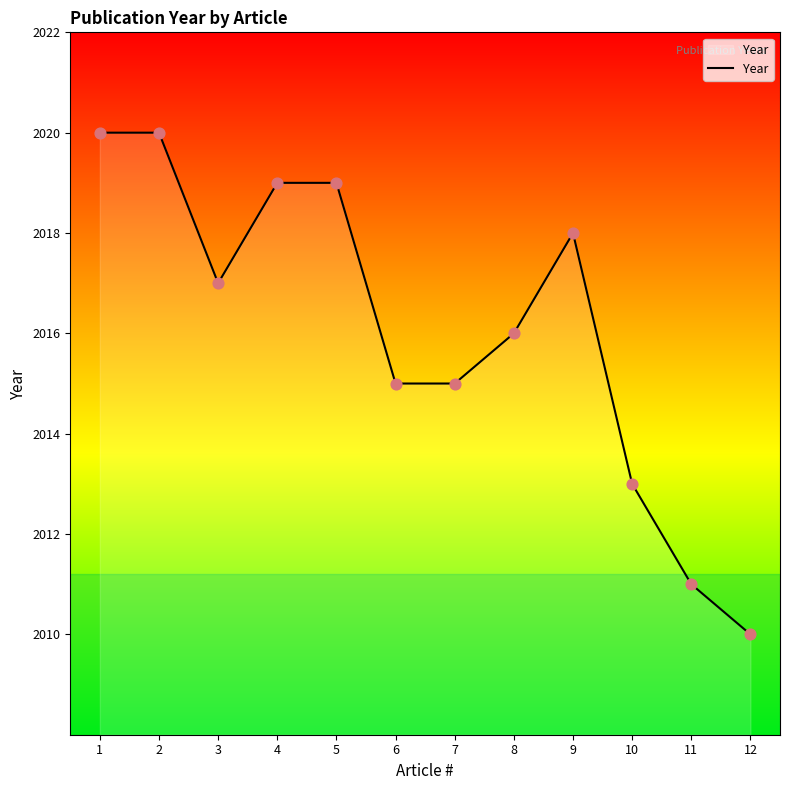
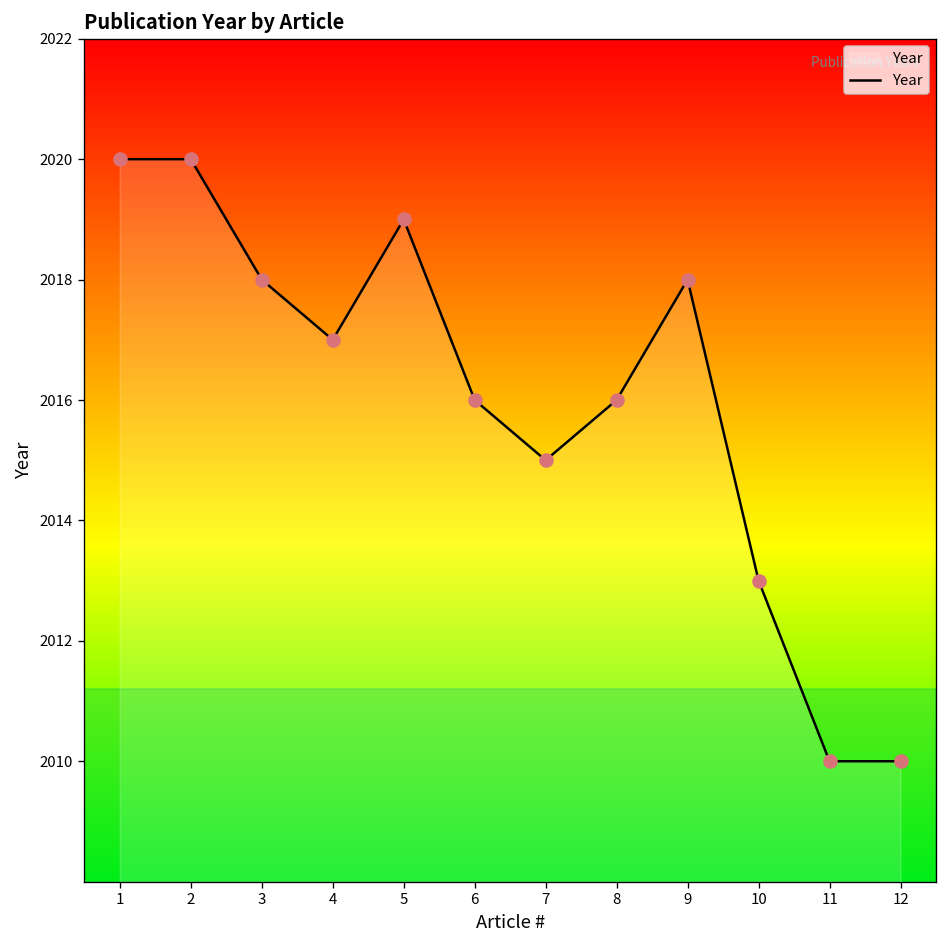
  {
    "1": 2020,
    "2": 2020,
-   "3": 2017,
-   "4": 2019,
+   "3": 2018,
+   "4": 2017,
    "5": 2019,
-   "6": 2015,
+   "6": 2016,
    "7": 2015,
    "8": 2016,
    "9": 2018,
    "10": 2013,
-   "11": 2011,
+   "11": 2010,
    "12": 2010
  }
